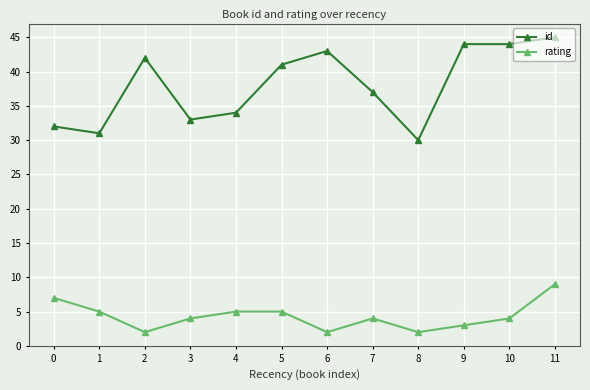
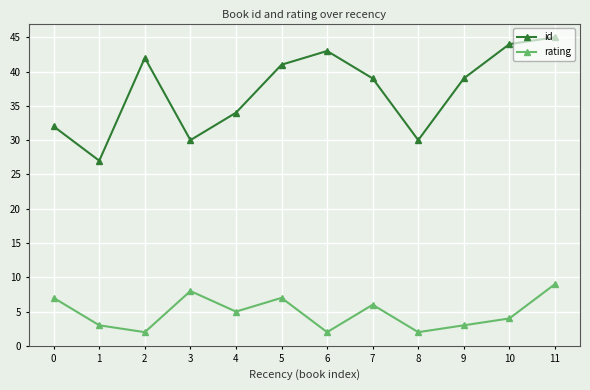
  {
    "id": {
      "0": 32,
-     "1": 31,
+     "1": 27,
      "2": 42,
-     "3": 33,
+     "3": 30,
      "4": 34,
      "5": 41,
      "6": 43,
-     "7": 37,
+     "7": 39,
      "8": 30,
-     "9": 44,
+     "9": 39,
      "10": 44
    },
    "rating": {
      "0": 7,
-     "1": 5,
+     "1": 3,
      "2": 2,
-     "3": 4,
+     "3": 8,
      "4": 5,
-     "5": 5,
+     "5": 7,
      "6": 2,
-     "7": 4,
+     "7": 6,
      "8": 2,
      "9": 3,
      "10": 4,
      "11": 9
    }
  }
